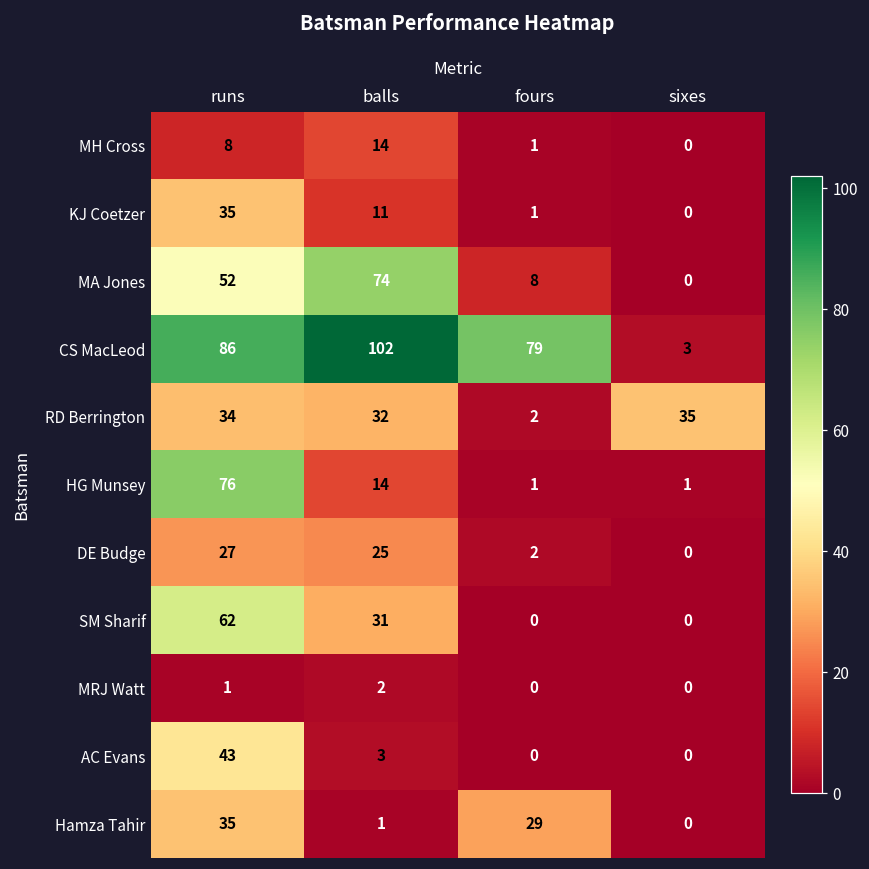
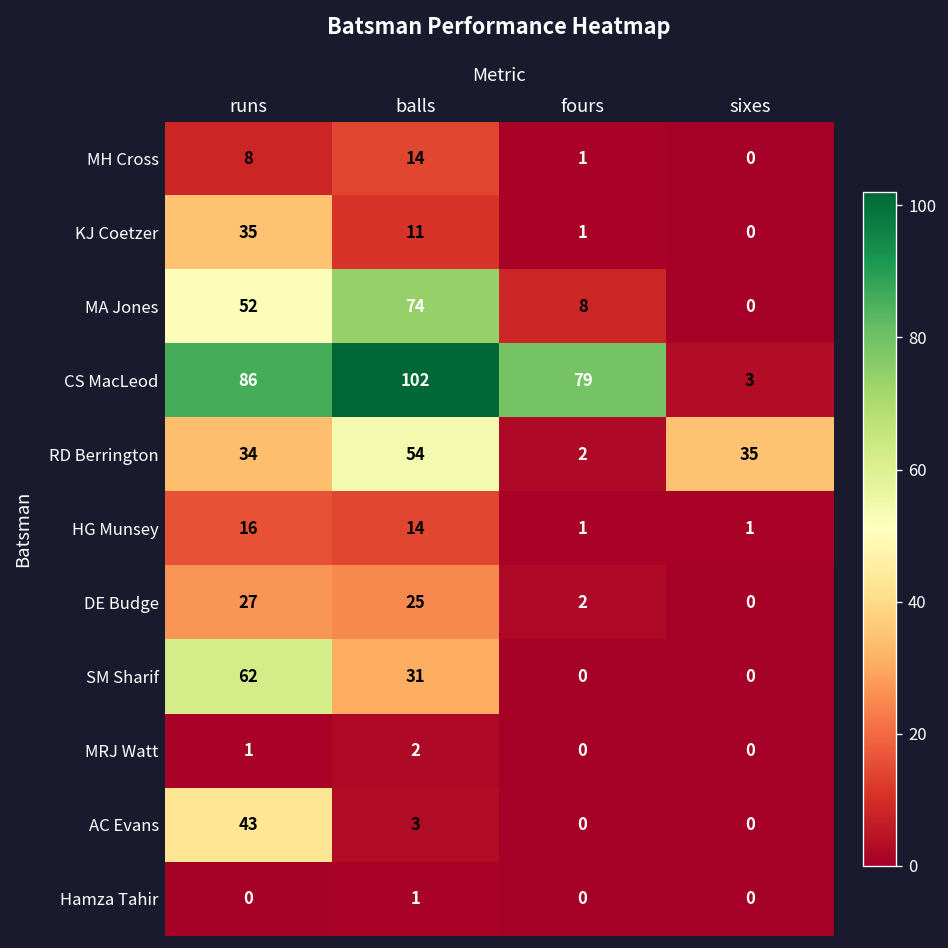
  {
    "MH Cross": {
      "runs": 8,
      "balls": 14,
      "fours": 1,
      "sixes": 0
    },
    "KJ Coetzer": {
      "runs": 35,
      "balls": 11,
      "fours": 1,
      "sixes": 0
    },
    "MA Jones": {
      "runs": 52,
      "balls": 74,
      "fours": 8,
      "sixes": 0
    },
    "CS MacLeod": {
      "runs": 86,
      "balls": 102,
      "fours": 79,
      "sixes": 3
    },
    "RD Berrington": {
      "runs": 34,
-     "balls": 32,
+     "balls": 54,
      "fours": 2,
      "sixes": 35
    },
    "HG Munsey": {
-     "runs": 76,
+     "runs": 16,
      "balls": 14,
      "fours": 1,
      "sixes": 1
    },
    "DE Budge": {
      "runs": 27,
      "balls": 25,
      "fours": 2,
      "sixes": 0
    },
    "SM Sharif": {
      "runs": 62,
      "balls": 31,
      "fours": 0,
      "sixes": 0
    },
    "MRJ Watt": {
      "runs": 1,
      "balls": 2,
      "fours": 0,
      "sixes": 0
    },
    "AC Evans": {
      "runs": 43,
      "balls": 3,
      "fours": 0,
      "sixes": 0
    },
    "Hamza Tahir": {
-     "runs": 35,
+     "runs": 0,
      "balls": 1,
-     "fours": 29,
+     "fours": 0,
      "sixes": 0
    }
  }
